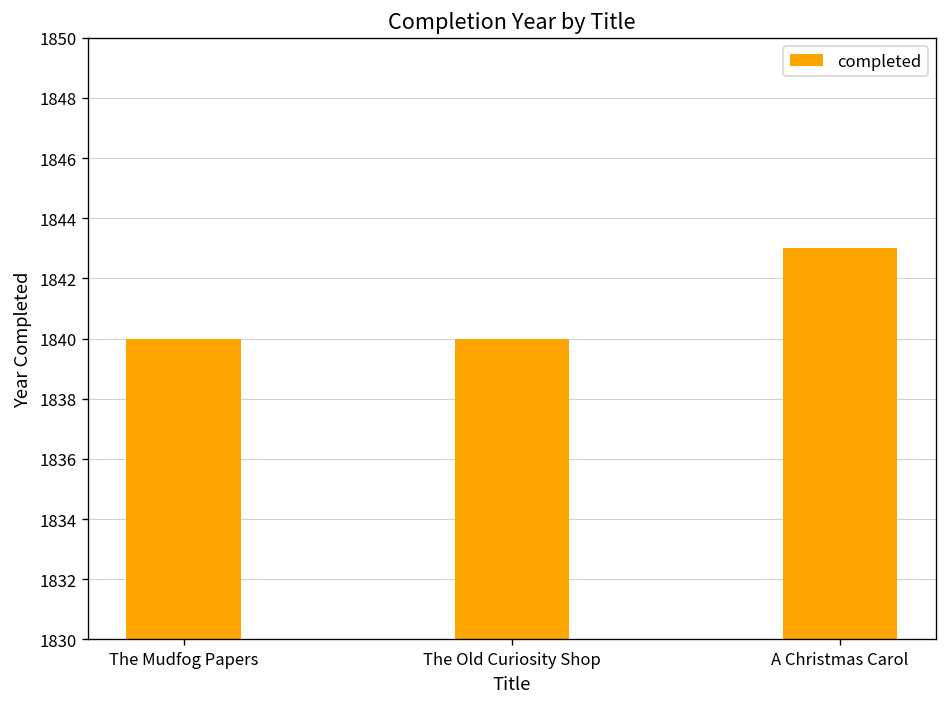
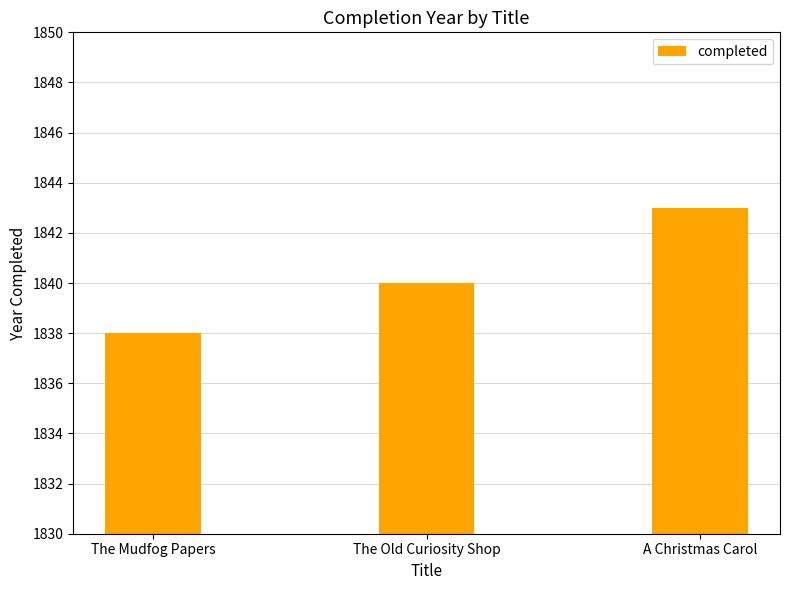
  {
-   "The Mudfog Papers": 1840,
+   "The Mudfog Papers": 1838,
    "The Old Curiosity Shop": 1840,
    "A Christmas Carol": 1843
  }
